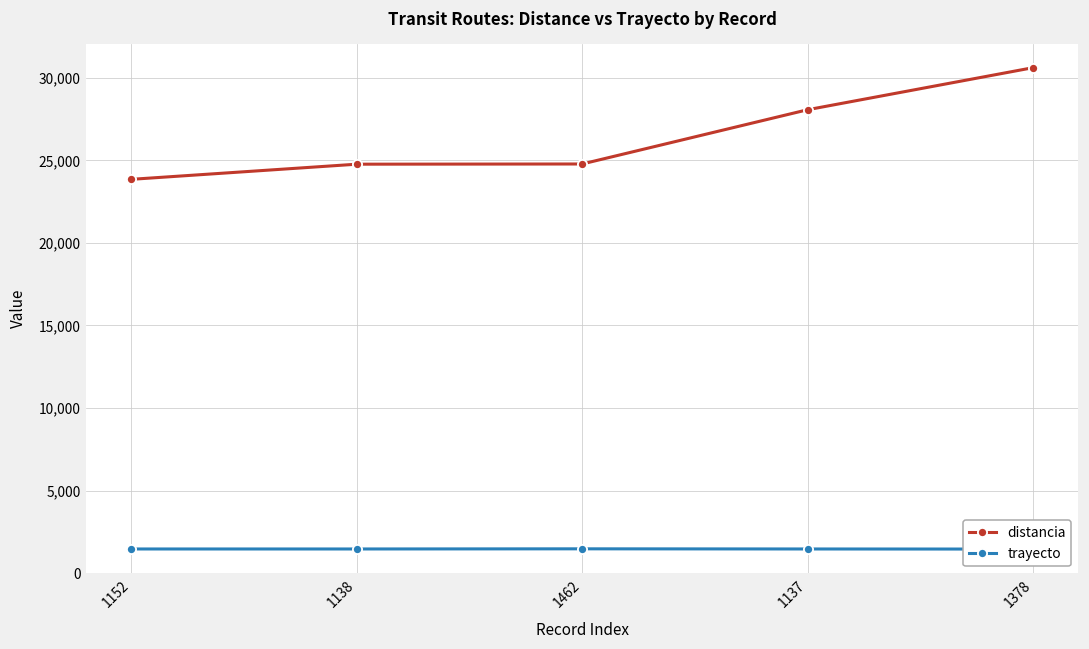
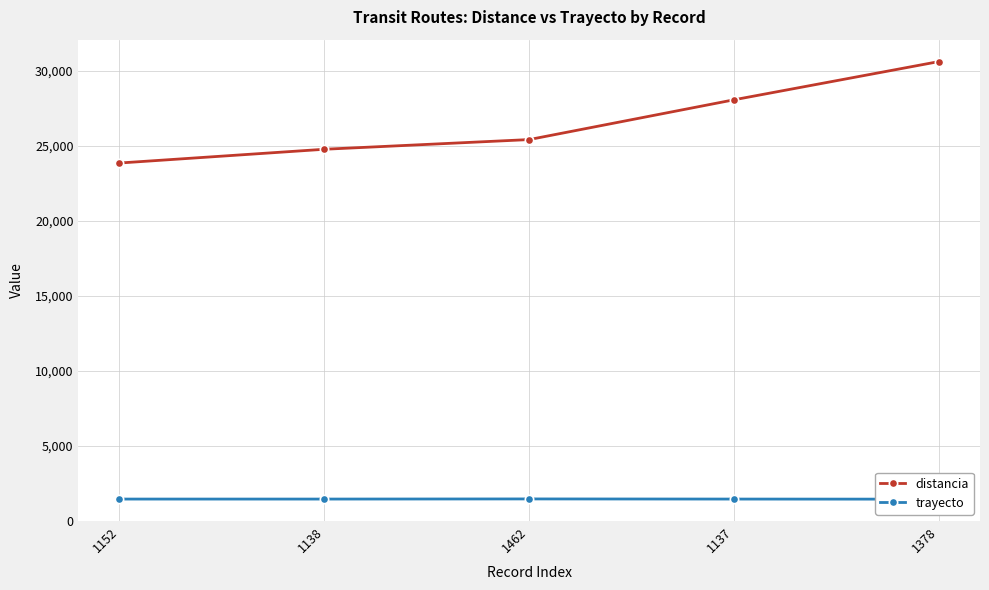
  {
    "distancia": {
      "1152": "23,900",
      "1138": "24,800",
-     "1462": "24,800",
+     "1462": "25,400",
      "1137": "28,100",
      "1378": "30,600"
    },
    "trayecto": {
      "1152": "1,500",
      "1138": "1,500",
      "1462": "1,500",
      "1137": "1,500"
    }
  }
